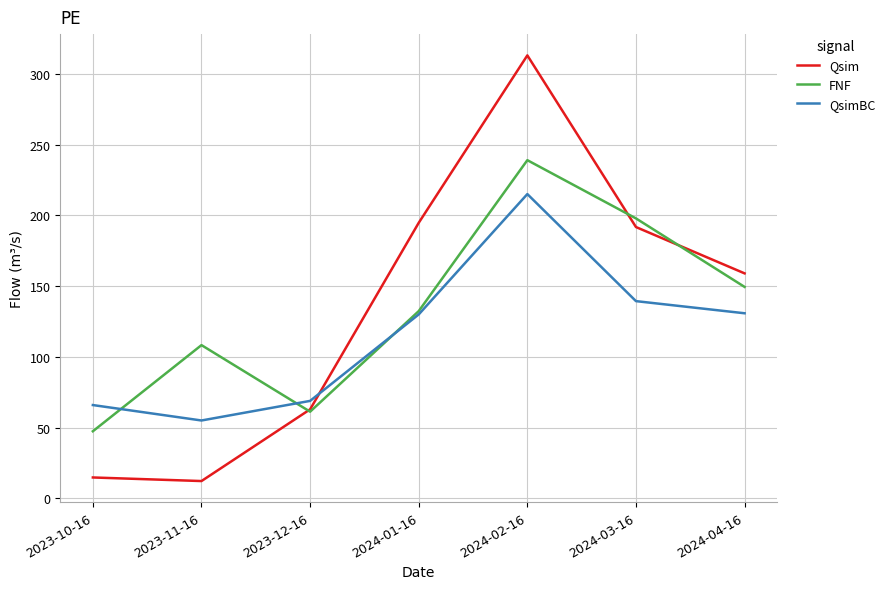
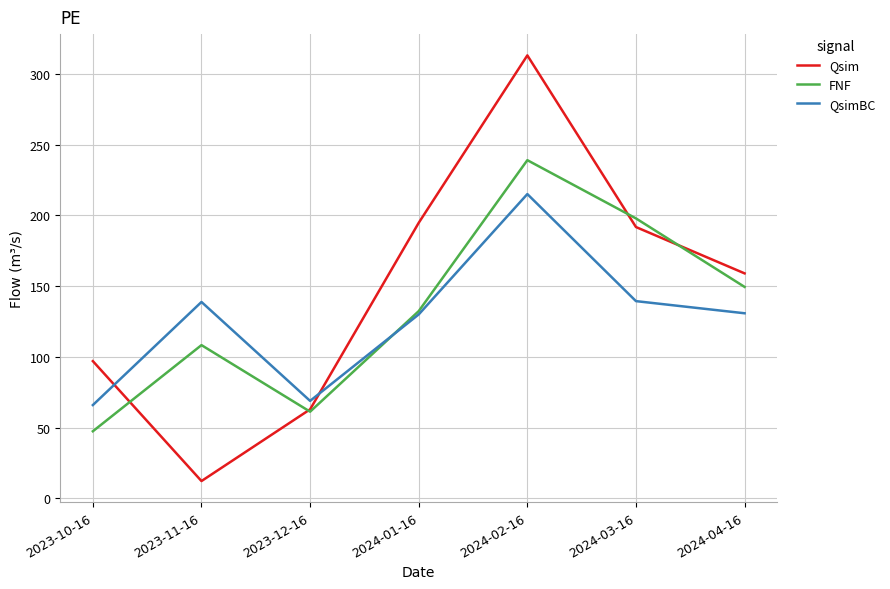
  {
    "Qsim": {
-     "2023-10-16": 15,
+     "2023-10-16": 97,
      "2023-11-16": 12,
      "2024-01-16": 195,
      "2024-02-16": 313,
      "2024-03-16": 192,
      "2024-04-16": 159
    },
    "FNF": {
      "2023-10-16": 47,
      "2023-11-16": 108,
      "2024-01-16": 132,
      "2024-02-16": 239,
      "2024-03-16": 198,
      "2024-04-16": 149
    },
    "QsimBC": {
      "2023-10-16": 66,
-     "2023-11-16": 55,
+     "2023-11-16": 139,
      "2023-12-16": 69,
      "2024-01-16": 130,
      "2024-02-16": 215,
      "2024-03-16": 139,
      "2024-04-16": 131
    }
  }
